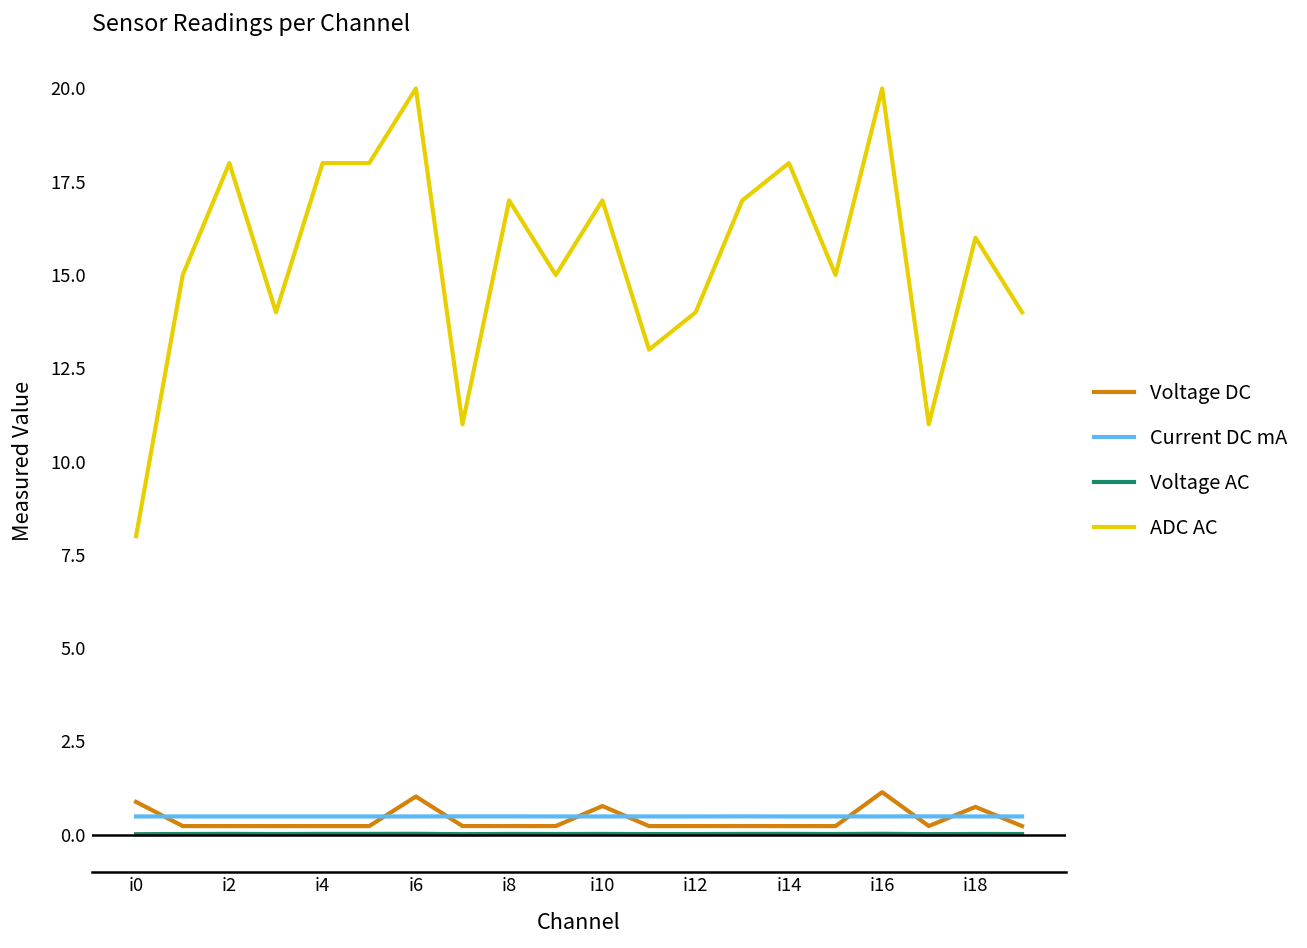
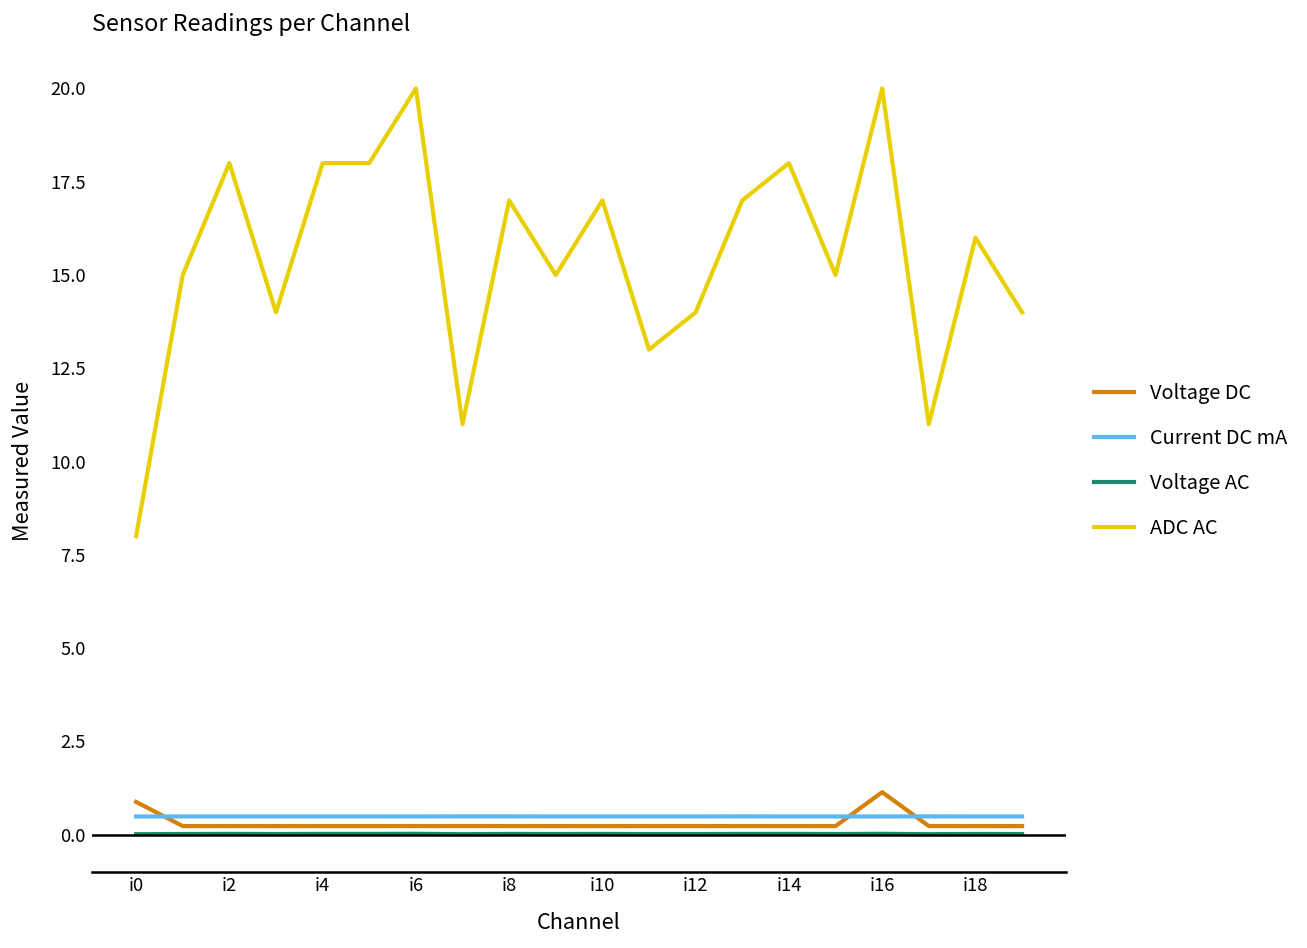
  {
    "Voltage DC": {
      "i0": 0.9,
      "i2": 0.2,
      "i4": 0.2,
-     "i6": 1.0,
+     "i6": 0.2,
      "i8": 0.2,
-     "i10": 0.8,
+     "i10": 0.2,
      "i12": 0.2,
      "i14": 0.2,
      "i16": 1.1,
-     "i18": 0.7
+     "i18": 0.2
    },
    "Current DC mA": {
      "i0": 0.5,
      "i2": 0.5,
      "i4": 0.5,
      "i6": 0.5,
      "i8": 0.5,
      "i10": 0.5,
      "i12": 0.5,
      "i14": 0.5,
      "i16": 0.5,
      "i18": 0.5
    },
    "Voltage AC": {
      "i0": 0.0,
      "i2": 0.0,
      "i4": 0.0,
      "i6": 0.0,
      "i8": 0.0,
      "i10": 0.0,
      "i12": 0.0,
      "i14": 0.0,
      "i16": 0.0,
      "i18": 0.0
    },
    "ADC AC": {
      "i0": 8.0,
      "i2": 18.0,
      "i4": 18.0,
      "i6": 20.0,
      "i8": 17.0,
      "i10": 17.0,
      "i12": 14.0,
      "i14": 18.0,
      "i16": 20.0,
      "i18": 16.0
    }
  }
